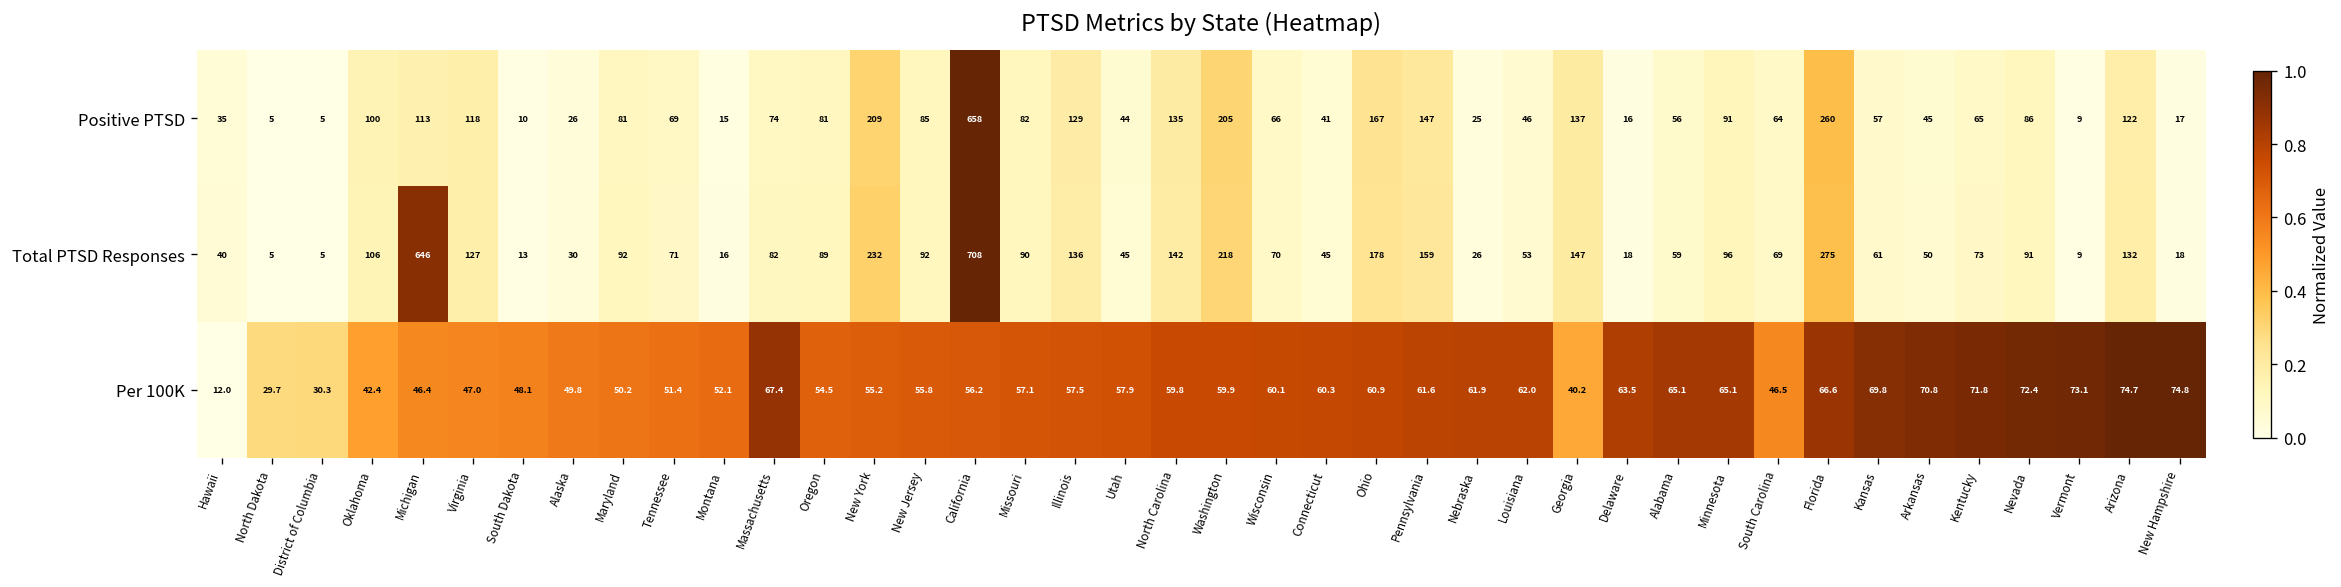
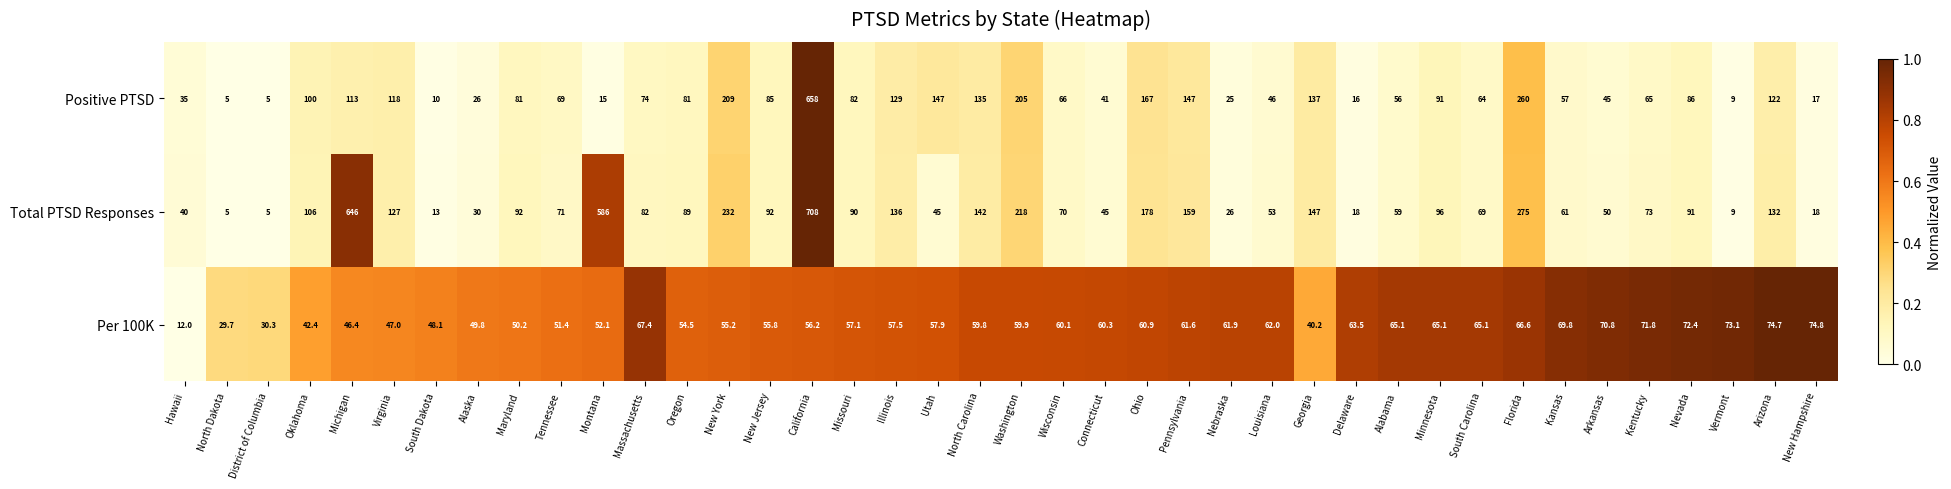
  {
    "Positive PTSD": {
      "Hawaii": 35,
      "North Dakota": 5,
      "District of Columbia": 5,
      "Oklahoma": 100,
      "Michigan": 113,
      "Virginia": 118,
      "South Dakota": 10,
      "Alaska": 26,
      "Maryland": 81,
      "Tennessee": 69,
      "Montana": 15,
      "Massachusetts": 74,
      "Oregon": 81,
      "New York": 209,
      "New Jersey": 85,
      "California": 658,
      "Missouri": 82,
      "Illinois": 129,
-     "Utah": 44,
+     "Utah": 147,
      "North Carolina": 135,
      "Washington": 205,
      "Wisconsin": 66,
      "Connecticut": 41,
      "Ohio": 167,
      "Pennsylvania": 147,
      "Nebraska": 25,
      "Louisiana": 46,
      "Georgia": 137,
      "Delaware": 16,
      "Alabama": 56,
      "Minnesota": 91,
      "South Carolina": 64,
      "Florida": 260,
      "Kansas": 57,
      "Arkansas": 45,
      "Kentucky": 65,
      "Nevada": 86,
      "Vermont": 9,
      "Arizona": 122,
      "New Hampshire": 17
    },
    "Total PTSD Responses": {
      "Hawaii": 40,
      "North Dakota": 5,
      "District of Columbia": 5,
      "Oklahoma": 106,
      "Michigan": 646,
      "Virginia": 127,
      "South Dakota": 13,
      "Alaska": 30,
      "Maryland": 92,
      "Tennessee": 71,
-     "Montana": 16,
+     "Montana": 586,
      "Massachusetts": 82,
      "Oregon": 89,
      "New York": 232,
      "New Jersey": 92,
      "California": 708,
      "Missouri": 90,
      "Illinois": 136,
      "Utah": 45,
      "North Carolina": 142,
      "Washington": 218,
      "Wisconsin": 70,
      "Connecticut": 45,
      "Ohio": 178,
      "Pennsylvania": 159,
      "Nebraska": 26,
      "Louisiana": 53,
      "Georgia": 147,
      "Delaware": 18,
      "Alabama": 59,
      "Minnesota": 96,
      "South Carolina": 69,
      "Florida": 275,
      "Kansas": 61,
      "Arkansas": 50,
      "Kentucky": 73,
      "Nevada": 91,
      "Vermont": 9,
      "Arizona": 132,
      "New Hampshire": 18
    },
    "Per 100K": {
      "Hawaii": 12.0,
      "North Dakota": 29.7,
      "District of Columbia": 30.3,
      "Oklahoma": 42.4,
      "Michigan": 46.4,
      "Virginia": 47.0,
      "South Dakota": 48.1,
      "Alaska": 49.8,
      "Maryland": 50.2,
      "Tennessee": 51.4,
      "Montana": 52.1,
      "Massachusetts": 67.4,
      "Oregon": 54.5,
      "New York": 55.2,
      "New Jersey": 55.8,
      "California": 56.2,
      "Missouri": 57.1,
      "Illinois": 57.5,
      "Utah": 57.9,
      "North Carolina": 59.8,
      "Washington": 59.9,
      "Wisconsin": 60.1,
      "Connecticut": 60.3,
      "Ohio": 60.9,
      "Pennsylvania": 61.6,
      "Nebraska": 61.9,
      "Louisiana": 62.0,
      "Georgia": 40.2,
      "Delaware": 63.5,
      "Alabama": 65.1,
      "Minnesota": 65.1,
-     "South Carolina": 46.5,
+     "South Carolina": 65.1,
      "Florida": 66.6,
      "Kansas": 69.8,
      "Arkansas": 70.8,
      "Kentucky": 71.8,
      "Nevada": 72.4,
      "Vermont": 73.1,
      "Arizona": 74.7,
      "New Hampshire": 74.8
    }
  }
